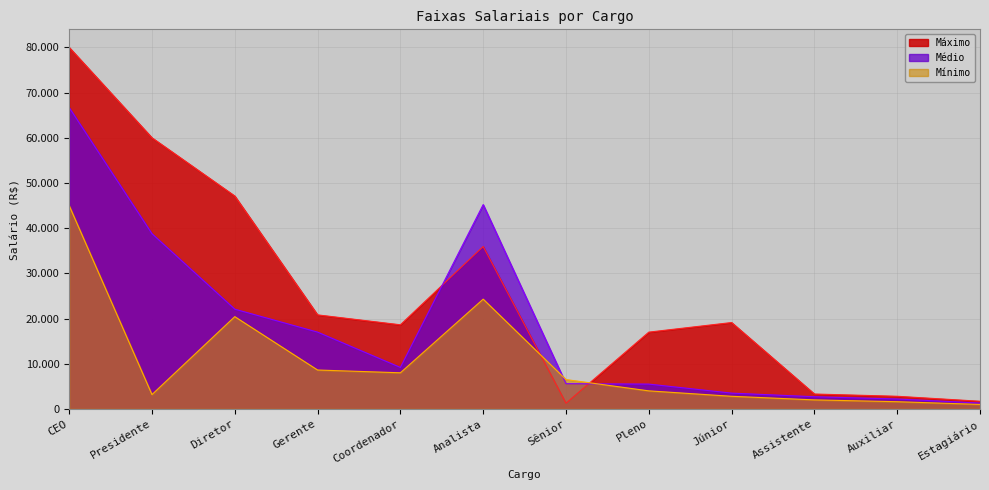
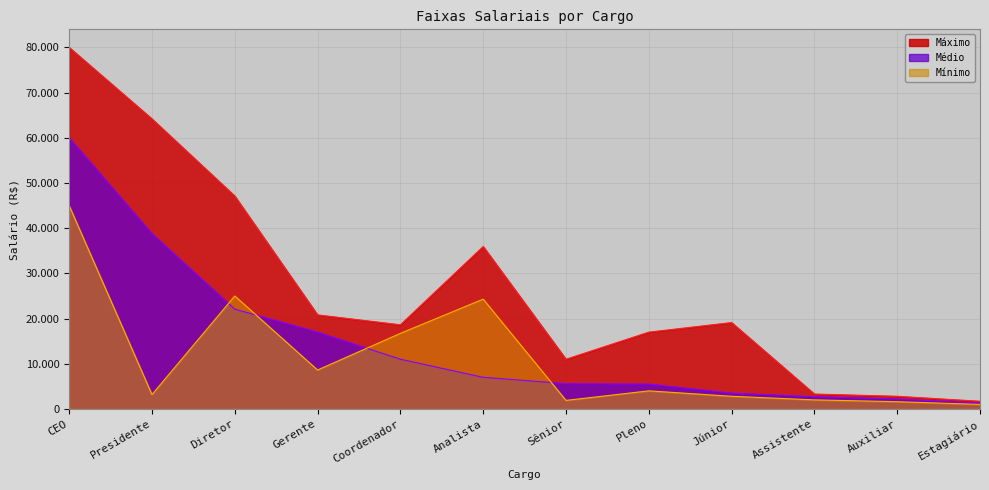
  {
    "Máximo": {
      "CEO": 80,
-     "Presidente": 60,
+     "Presidente": 64,
      "Diretor": 47,
      "Gerente": 21,
      "Coordenador": 19,
      "Analista": 36,
-     "Sênior": 1,
+     "Sênior": 11,
      "Pleno": 17,
      "Júnior": 19,
      "Assistente": 3,
      "Auxiliar": 3
    },
    "Médio": {
-     "CEO": 67,
+     "CEO": 60,
      "Presidente": 39,
      "Diretor": 22,
      "Gerente": 17,
-     "Coordenador": 9,
-     "Analista": 45,
+     "Coordenador": 11,
+     "Analista": 7,
      "Sênior": 6,
      "Pleno": 6,
      "Júnior": 4,
      "Assistente": 3,
      "Auxiliar": 2
    },
    "Mínimo": {
      "CEO": 45,
      "Presidente": 3,
-     "Diretor": 20,
+     "Diretor": 25,
      "Gerente": 9,
-     "Coordenador": 8,
+     "Coordenador": 17,
      "Analista": 24,
-     "Sênior": 7,
+     "Sênior": 2,
      "Pleno": 4,
      "Júnior": 3,
      "Assistente": 2,
      "Auxiliar": 2
    }
  }
